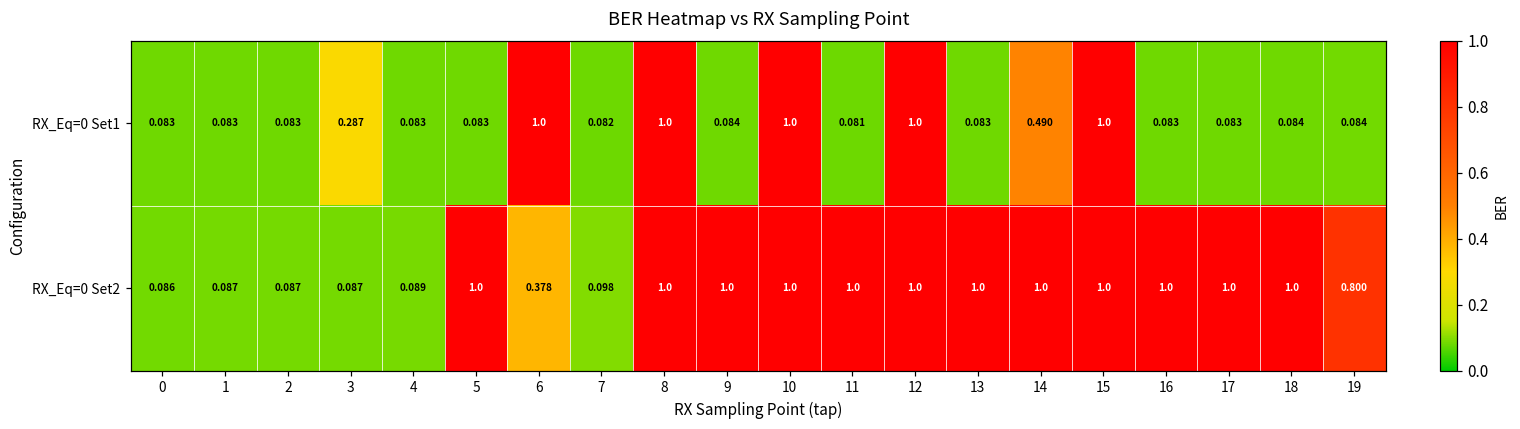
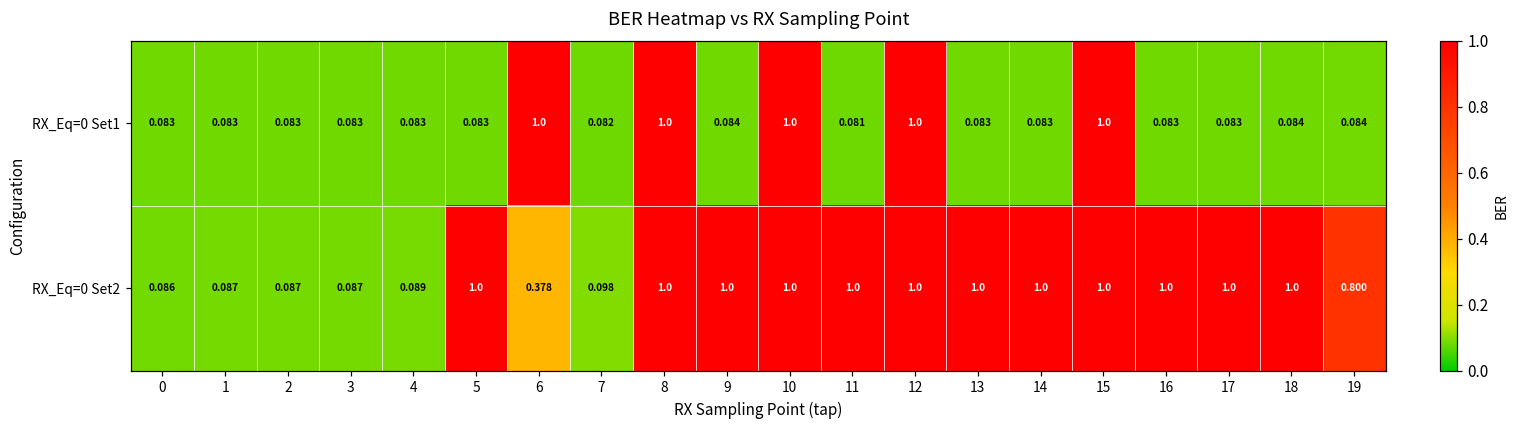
  {
    "RX_Eq=0 Set1": {
      "0": 0.083,
      "1": 0.083,
      "2": 0.083,
-     "3": 0.287,
+     "3": 0.083,
      "4": 0.083,
      "5": 0.083,
      "6": 1.0,
      "7": 0.082,
      "8": 1.0,
      "9": 0.084,
      "10": 1.0,
      "11": 0.081,
      "12": 1.0,
      "13": 0.083,
-     "14": 0.490,
+     "14": 0.083,
      "15": 1.0,
      "16": 0.083,
      "17": 0.083,
      "18": 0.084,
      "19": 0.084
    },
    "RX_Eq=0 Set2": {
      "0": 0.086,
      "1": 0.087,
      "2": 0.087,
      "3": 0.087,
      "4": 0.089,
      "5": 1.0,
      "6": 0.378,
      "7": 0.098,
      "8": 1.0,
      "9": 1.0,
      "10": 1.0,
      "11": 1.0,
      "12": 1.0,
      "13": 1.0,
      "14": 1.0,
      "15": 1.0,
      "16": 1.0,
      "17": 1.0,
      "18": 1.0,
      "19": 0.800
    }
  }
